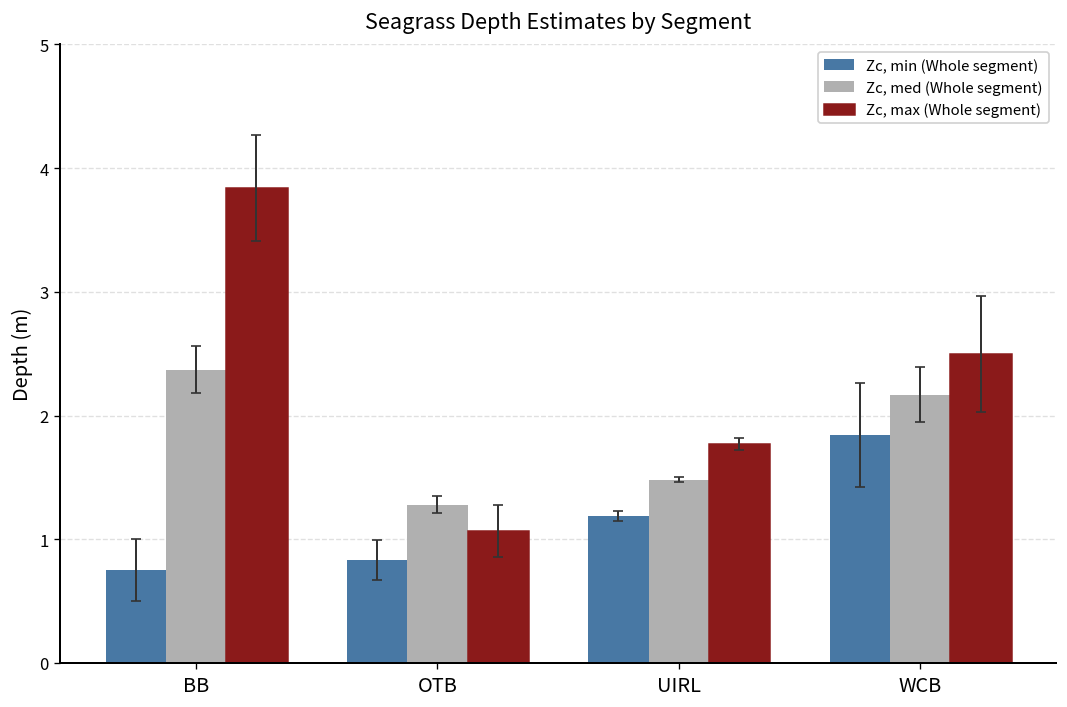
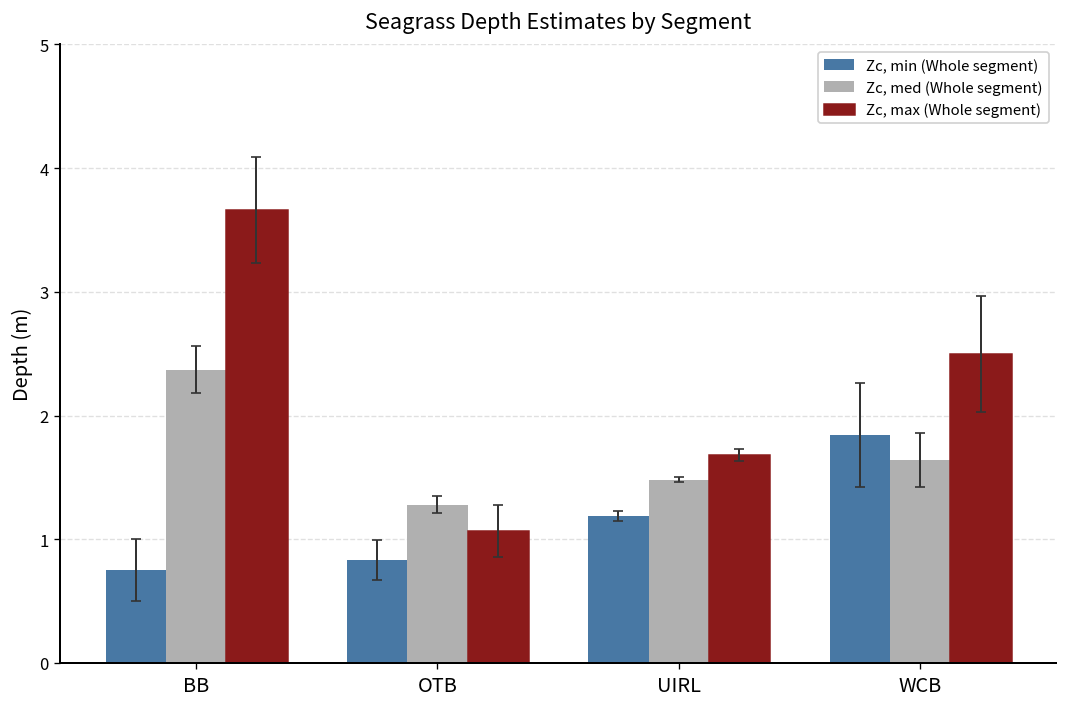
  {
    "Zc, med (Whole segment)": {
      "BB": 2.37,
      "OTB": 1.28,
      "UIRL": 1.48,
-     "WCB": 2.17
+     "WCB": 1.64
    },
    "Zc, max (Whole segment)": {
-     "BB": 3.84,
+     "BB": 3.66,
      "OTB": 1.07,
-     "UIRL": 1.77,
+     "UIRL": 1.68,
      "WCB": 2.50
    }
  }
